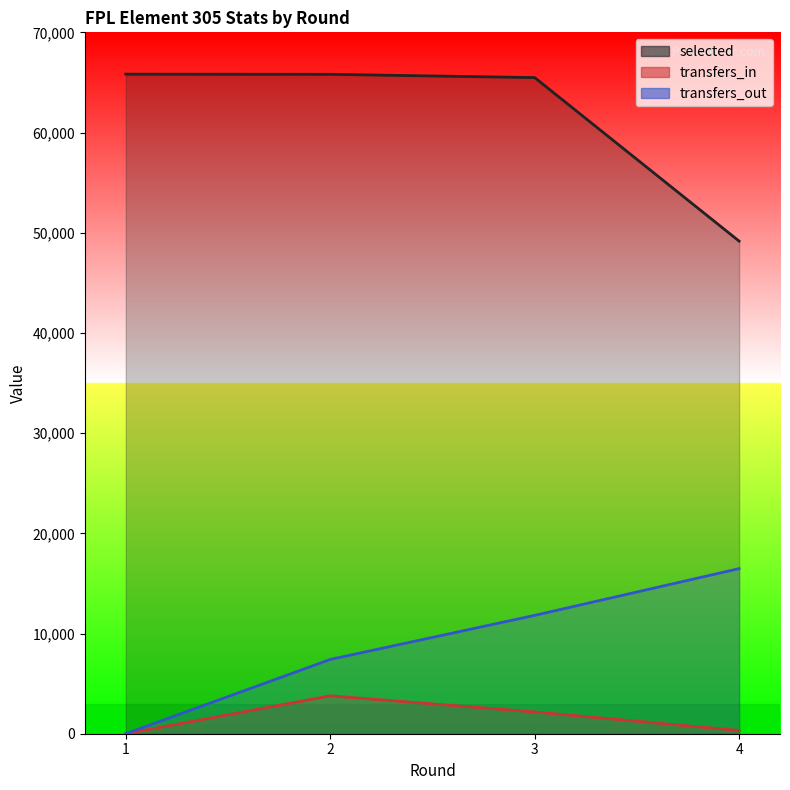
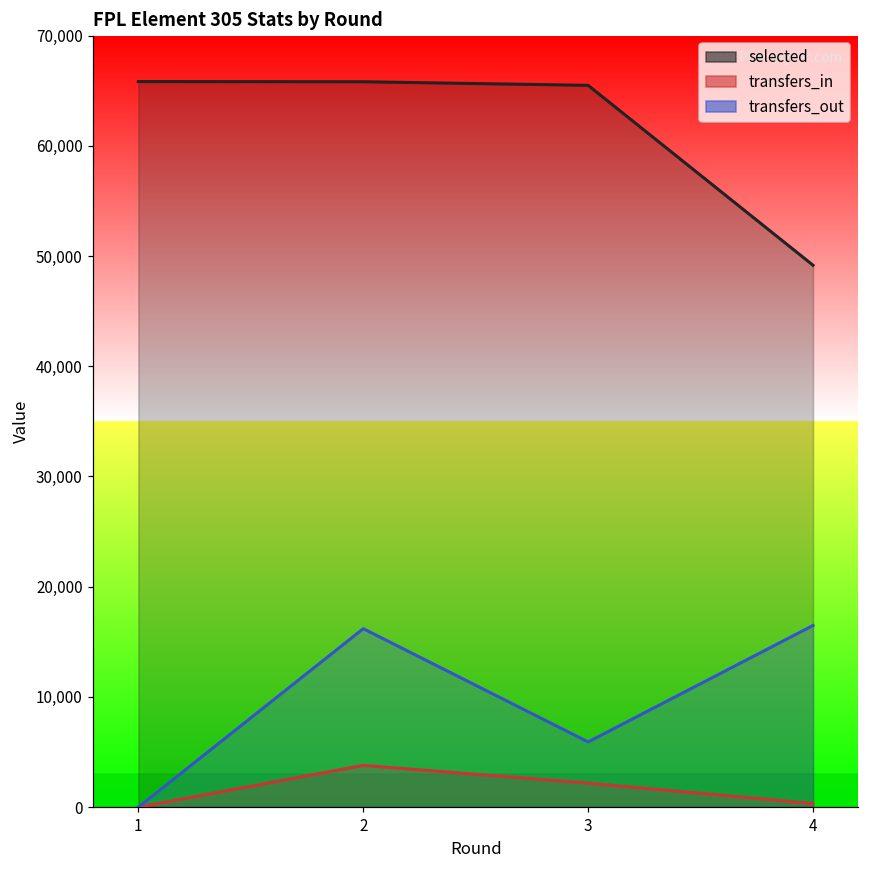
  {
    "selected": {
      "1": "65,800",
      "2": "65,800",
      "3": "65,500",
      "4": "49,200"
    },
    "transfers_in": {
      "2": "3,800"
    },
    "transfers_out": {
-     "2": "7,400",
-     "3": "11,800",
+     "2": "16,200",
+     "3": "5,900",
      "4": "16,500"
    }
  }
